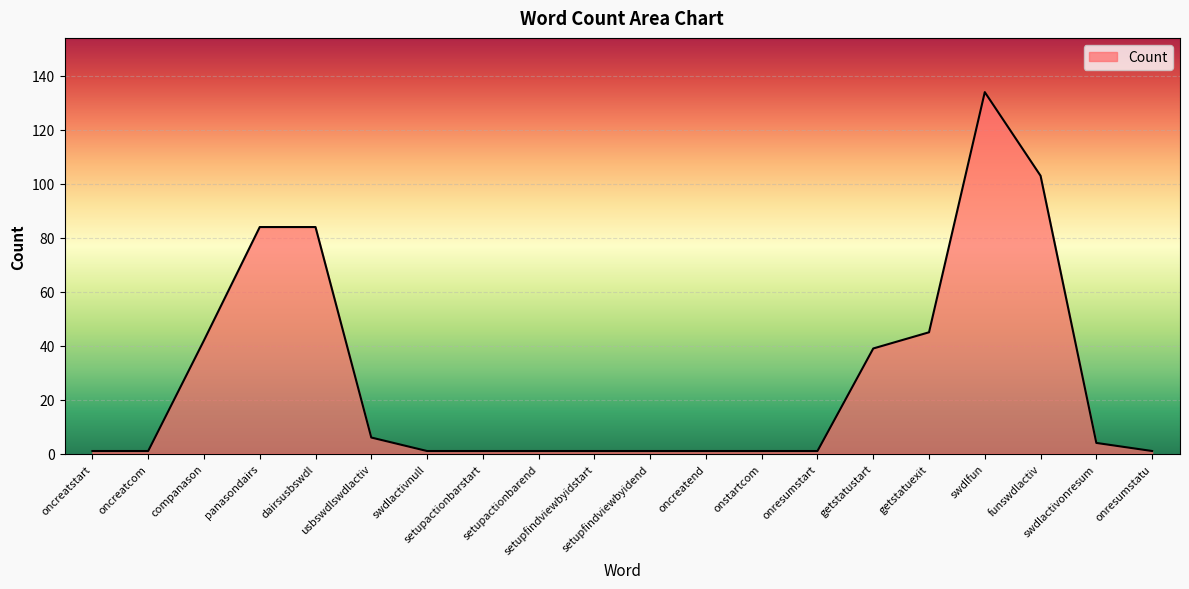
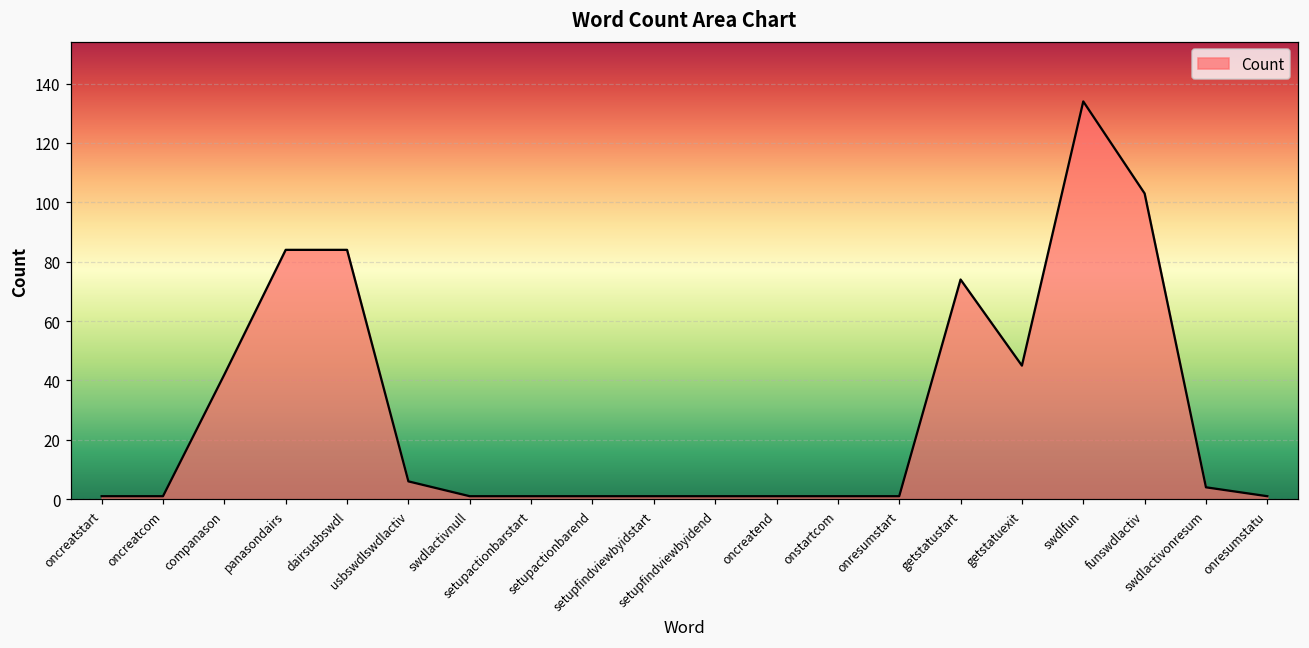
  {
    "oncreatstart": 1,
    "oncreatcom": 1,
    "companason": 42,
    "panasondairs": 84,
    "dairsusbswdl": 84,
    "usbswdlswdlactiv": 6,
    "swdlactivnull": 1,
    "setupactionbarstart": 1,
    "setupactionbarend": 1,
    "setupfindviewbyidstart": 1,
    "setupfindviewbyidend": 1,
    "oncreatend": 1,
    "onstartcom": 1,
    "onresumstart": 1,
-   "getstatustart": 39,
+   "getstatustart": 74,
    "getstatuexit": 45,
    "swdlfun": 134,
    "funswdlactiv": 103,
    "swdlactivonresum": 4,
    "onresumstatu": 1
  }
